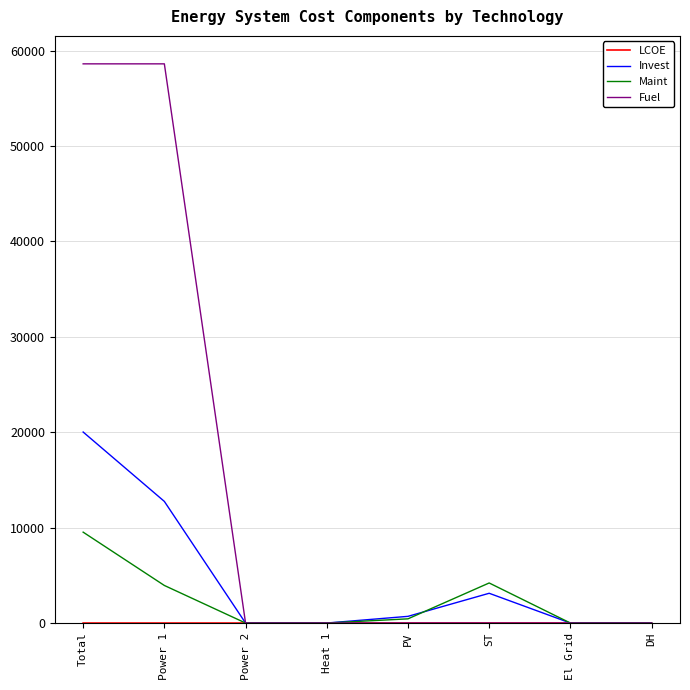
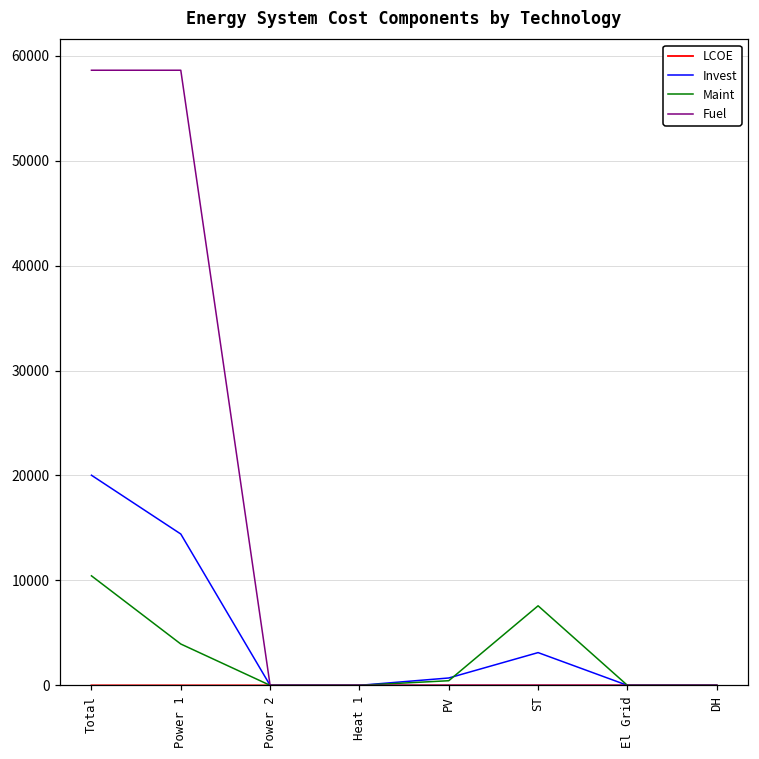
  {
    "LCOE": {
      "Total": 0,
      "Power 1": 0
    },
    "Invest": {
      "Total": 20000,
-     "Power 1": 13000,
+     "Power 1": 14000,
      "ST": 3000
    },
    "Maint": {
-     "Total": 9500,
+     "Total": 10400,
      "Power 1": 4000,
-     "ST": 4000
+     "ST": 8000
    },
    "Fuel": {
      "Total": 59000,
      "Power 1": 59000
    }
  }
